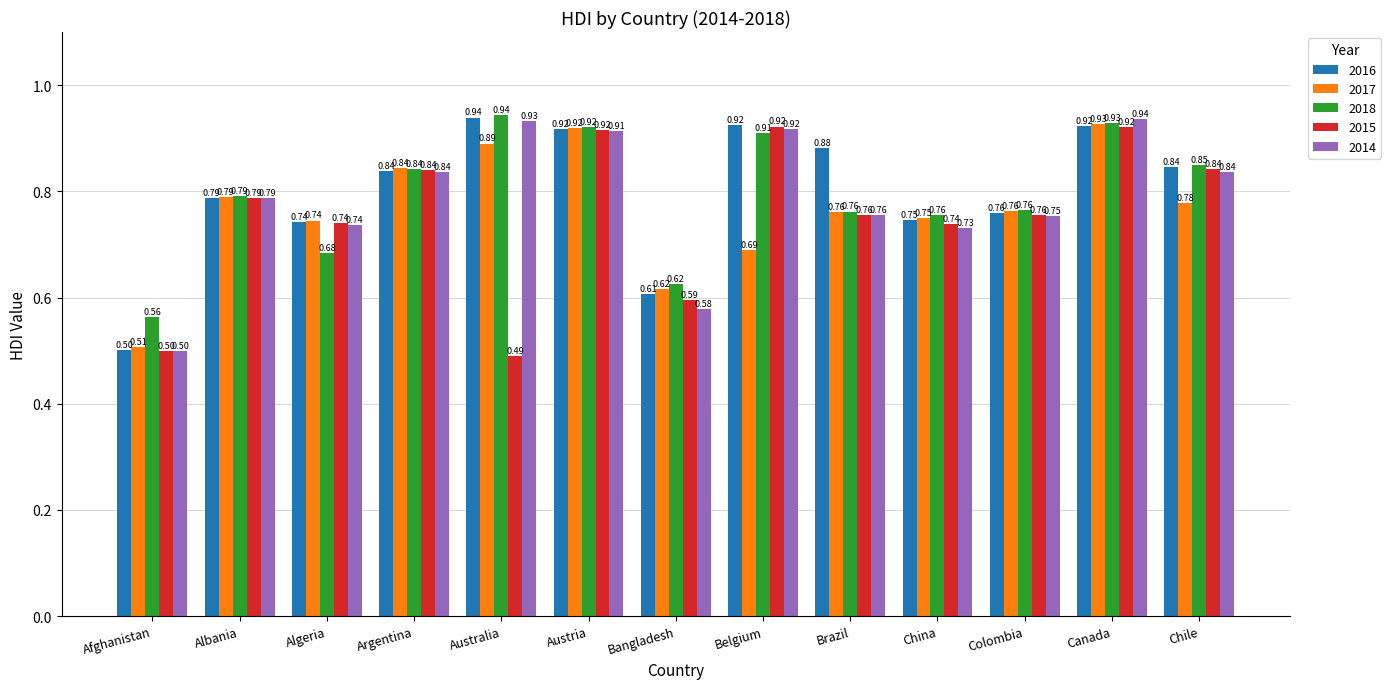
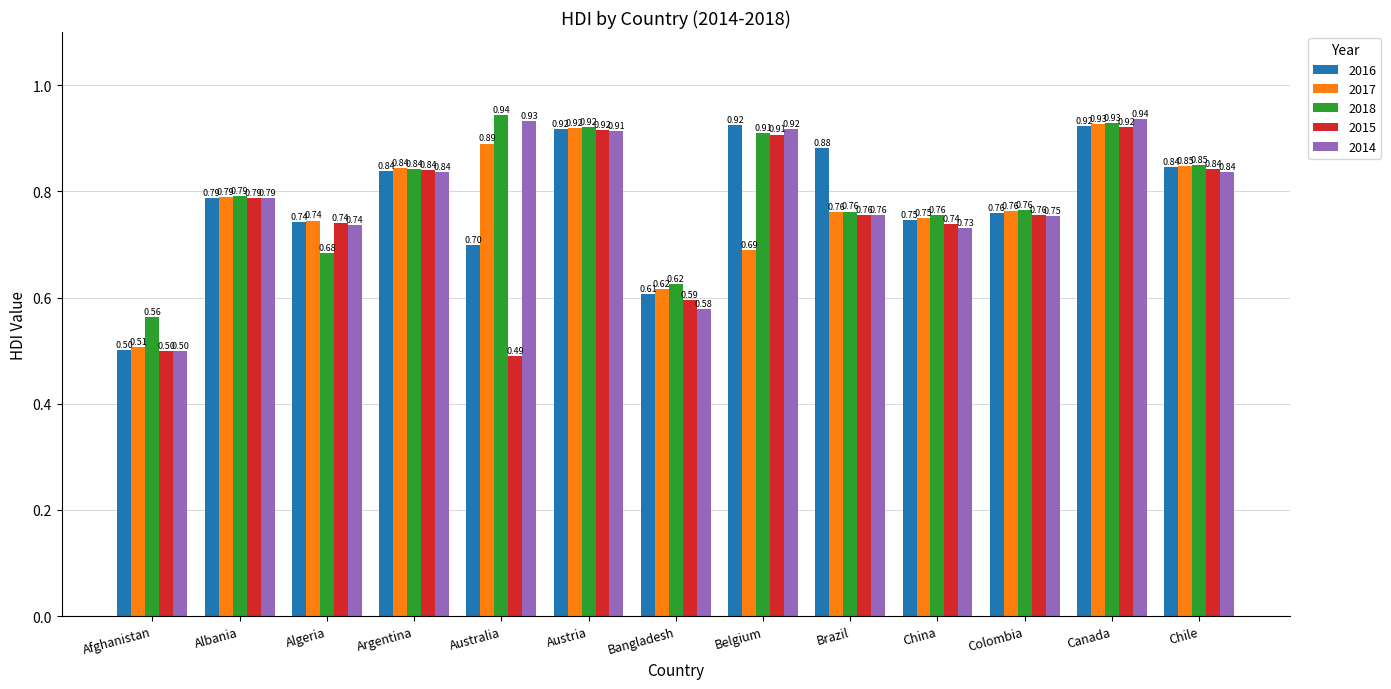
  {
    "2016": {
-     "Australia": 0.94,
+     "Australia": 0.70,
      "Bangladesh": 0.61,
      "Belgium": 0.92,
      "Brazil": 0.88
    },
    "2017": {
      "Australia": 0.89,
      "Bangladesh": 0.62,
      "Belgium": 0.69,
-     "Chile": 0.78
+     "Chile": 0.85
    },
    "2018": {
      "Afghanistan": 0.56,
      "Algeria": 0.68,
      "Australia": 0.94,
      "Bangladesh": 0.62,
      "China": 0.76
    },
    "2015": {
      "Australia": 0.49,
      "Bangladesh": 0.59,
-     "Belgium": 0.92,
+     "Belgium": 0.91,
      "China": 0.74,
      "Canada": 0.92,
      "Chile": 0.84
    },
    "2014": {
      "Australia": 0.93,
      "Bangladesh": 0.58,
      "Belgium": 0.92,
      "China": 0.73,
      "Canada": 0.94,
      "Chile": 0.84
    }
  }
